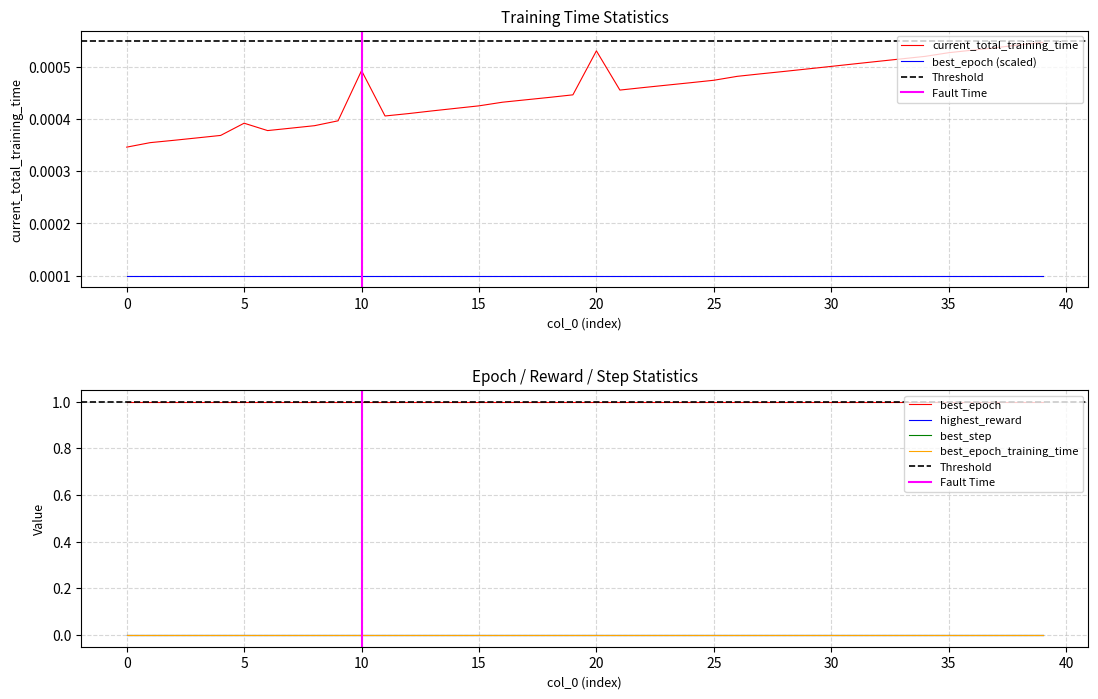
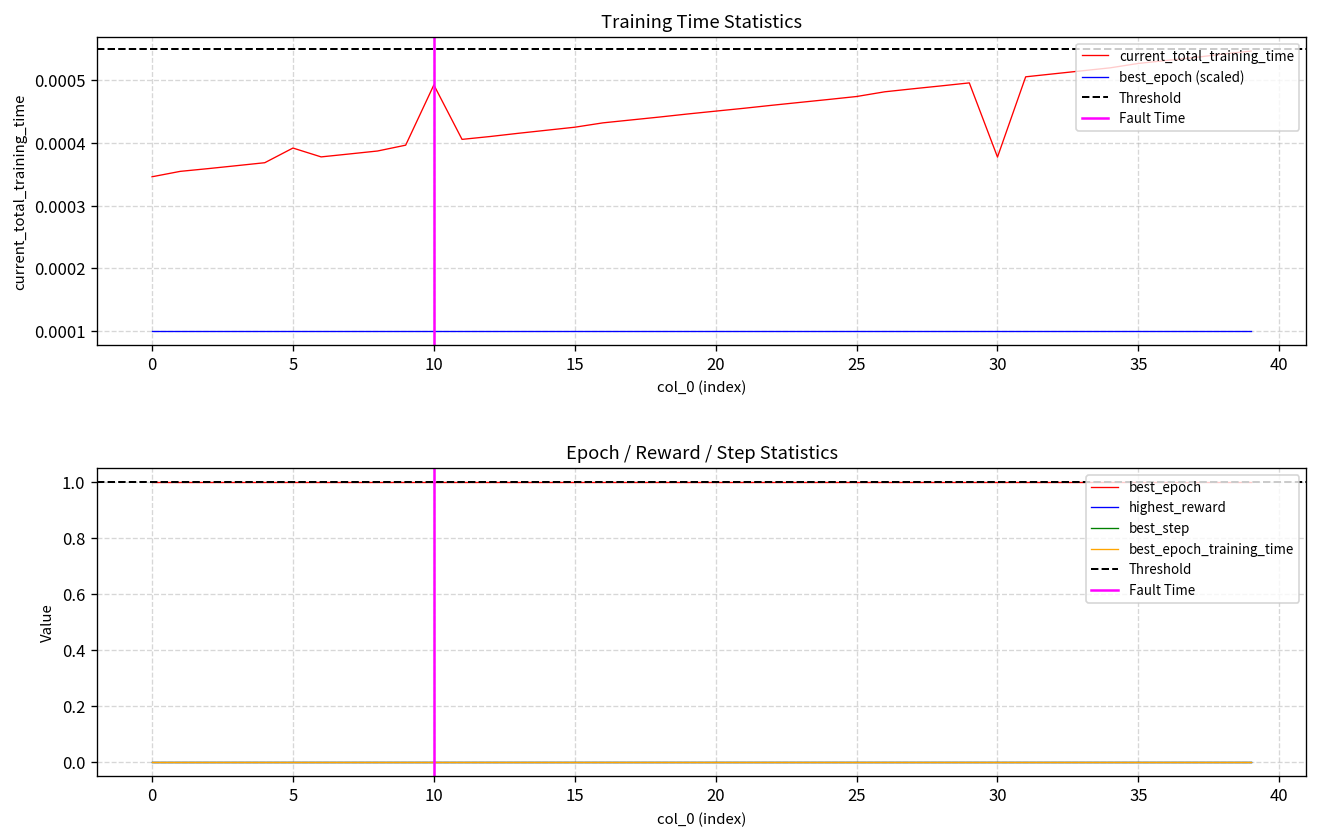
  {
    "Training Time Statistics": {
      "current_total_training_time": {
        "0": 0.00035,
        "5": 0.00039,
        "10": 0.00049,
        "15": 0.00042,
-       "20": 0.00053,
+       "20": 0.00045,
        "25": 0.00047,
-       "30": 0.00050
+       "30": 0.00038
      },
      "best_epoch (scaled)": {
        "0": 0.00010,
        "5": 0.00010,
        "10": 0.00010,
        "15": 0.00010,
        "20": 0.00010,
        "25": 0.00010,
        "30": 0.00010,
        "35": 0.00010
      }
    },
    "Epoch / Reward / Step Statistics": {
      "best_epoch": {
        "0": 1.00,
        "5": 1.00,
        "10": 1.00,
        "15": 1.00,
        "20": 1.00,
        "25": 1.00,
        "30": 1.00
      },
      "best_epoch_training_time": {
        "0": 0.00,
        "5": 0.00,
        "10": 0.00,
        "15": 0.00,
        "20": 0.00,
        "25": 0.00,
        "30": 0.00,
        "35": 0.00
      }
    }
  }
